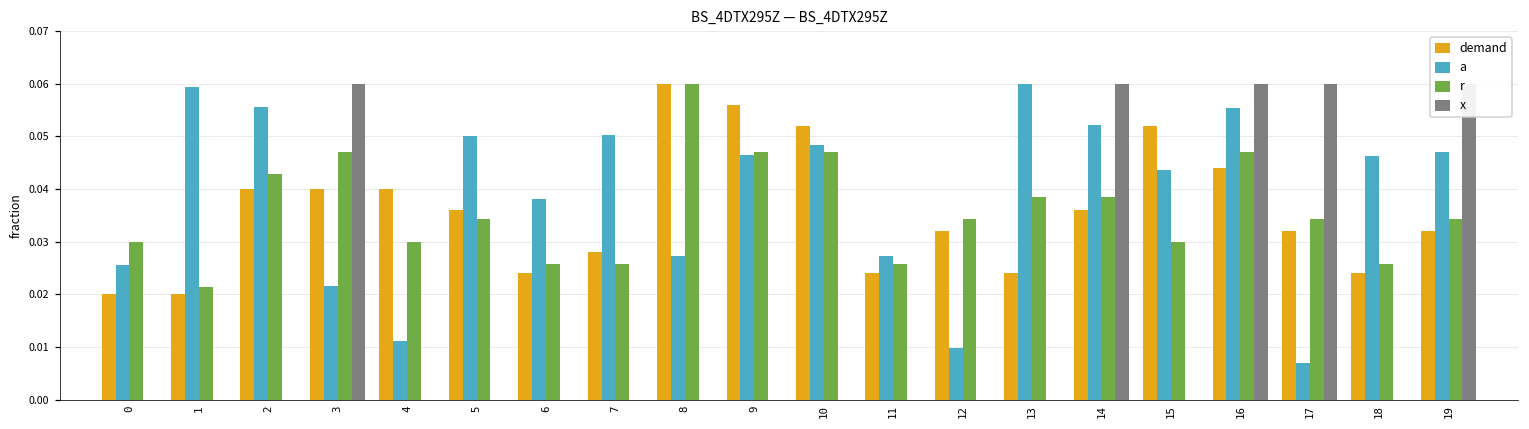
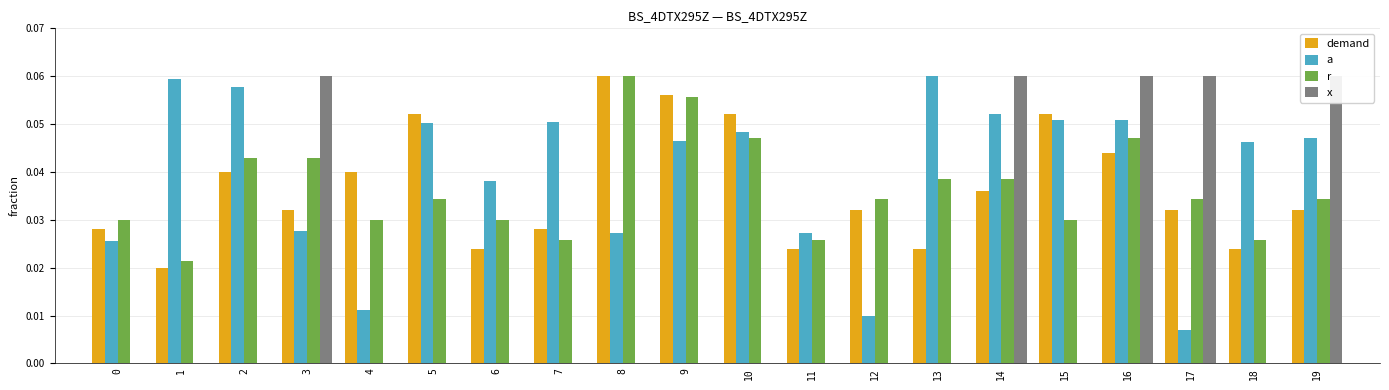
  {
    "demand": {
-     "0": 0.020,
+     "0": 0.028,
      "1": 0.020,
      "2": 0.040,
-     "3": 0.040,
+     "3": 0.032,
      "4": 0.040,
-     "5": 0.036,
+     "5": 0.052,
      "6": 0.024,
      "7": 0.028,
      "8": 0.060,
      "9": 0.056,
      "10": 0.052,
      "11": 0.024,
      "12": 0.032,
      "13": 0.024,
      "14": 0.036,
      "15": 0.052,
      "16": 0.044,
      "17": 0.032,
      "18": 0.024,
      "19": 0.032
    },
    "a": {
      "0": 0.026,
      "1": 0.059,
-     "2": 0.056,
-     "3": 0.022,
+     "2": 0.058,
+     "3": 0.028,
      "4": 0.011,
      "5": 0.050,
      "6": 0.038,
      "7": 0.050,
      "8": 0.027,
      "9": 0.046,
      "10": 0.048,
      "11": 0.027,
      "12": 0.010,
      "13": 0.060,
      "14": 0.052,
-     "15": 0.044,
-     "16": 0.055,
+     "15": 0.051,
+     "16": 0.051,
      "17": 0.007,
      "18": 0.046,
      "19": 0.047
    },
    "r": {
      "0": 0.030,
      "1": 0.021,
      "2": 0.043,
-     "3": 0.047,
+     "3": 0.043,
      "4": 0.030,
      "5": 0.034,
-     "6": 0.026,
+     "6": 0.030,
      "7": 0.026,
      "8": 0.060,
-     "9": 0.047,
+     "9": 0.056,
      "10": 0.047,
      "11": 0.026,
      "12": 0.034,
      "13": 0.039,
      "14": 0.039,
      "15": 0.030,
      "16": 0.047,
      "17": 0.034,
      "18": 0.026,
      "19": 0.034
    },
    "x": {
      "0": 0.000,
      "1": 0.000,
      "2": 0.000,
      "3": 0.060,
      "4": 0.000,
      "5": 0.000,
      "6": 0.000,
      "7": 0.000,
      "8": 0.000,
      "9": 0.000,
      "10": 0.000,
      "11": 0.000,
      "12": 0.000,
      "13": 0.000,
      "14": 0.060,
      "15": 0.000,
      "16": 0.060,
      "17": 0.060,
      "18": 0.000
    }
  }
